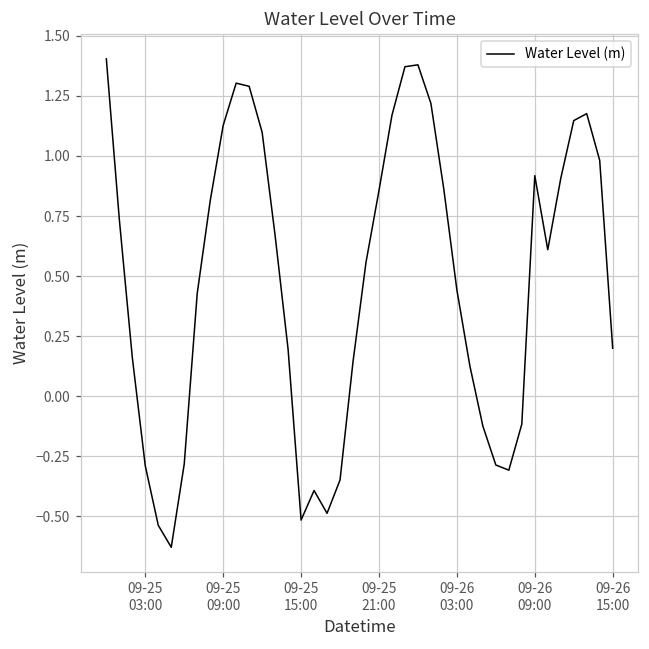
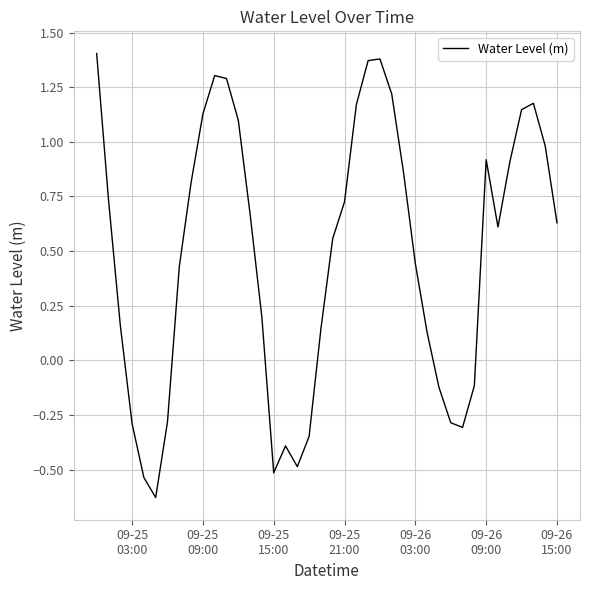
  {
    "09-25 03:00": -0.29,
    "09-25 09:00": 1.13,
    "09-25 15:00": -0.51,
-   "09-25 21:00": 0.86,
+   "09-25 21:00": 0.73,
    "09-26 03:00": 0.44,
    "09-26 09:00": 0.92,
-   "09-26 15:00": 0.20
+   "09-26 15:00": 0.63
  }
